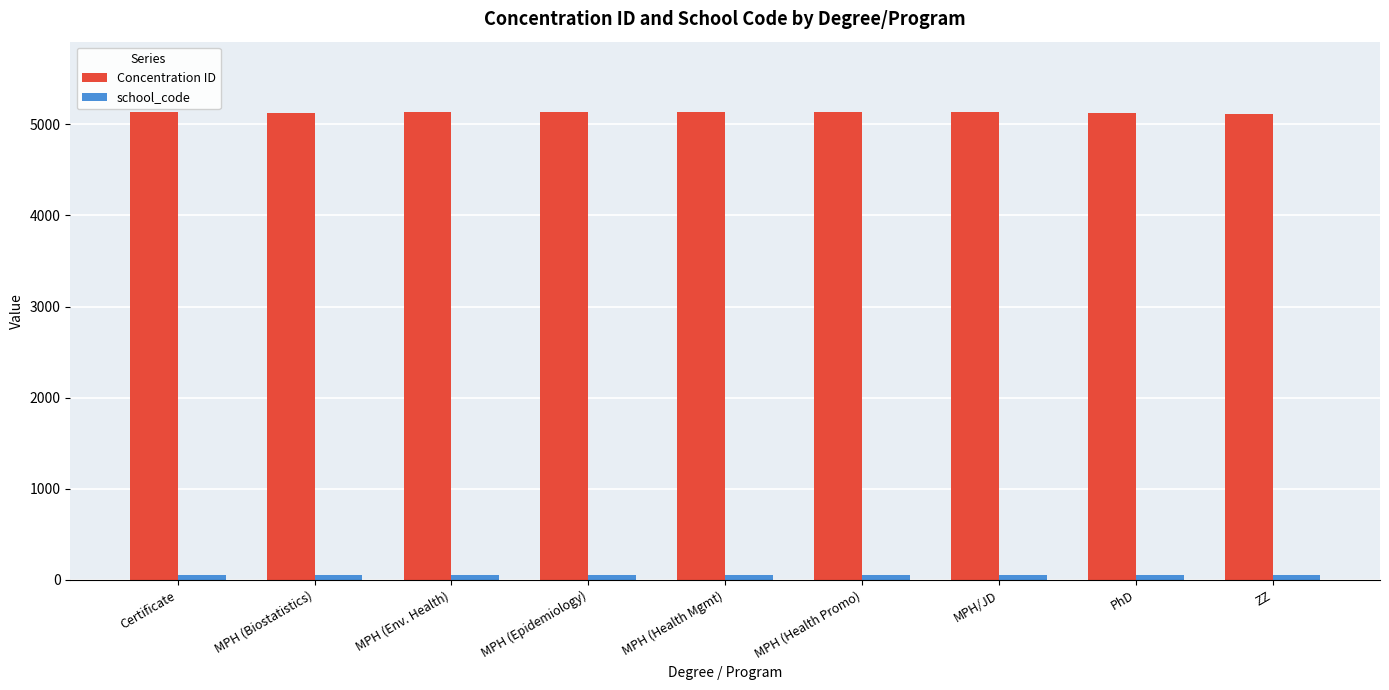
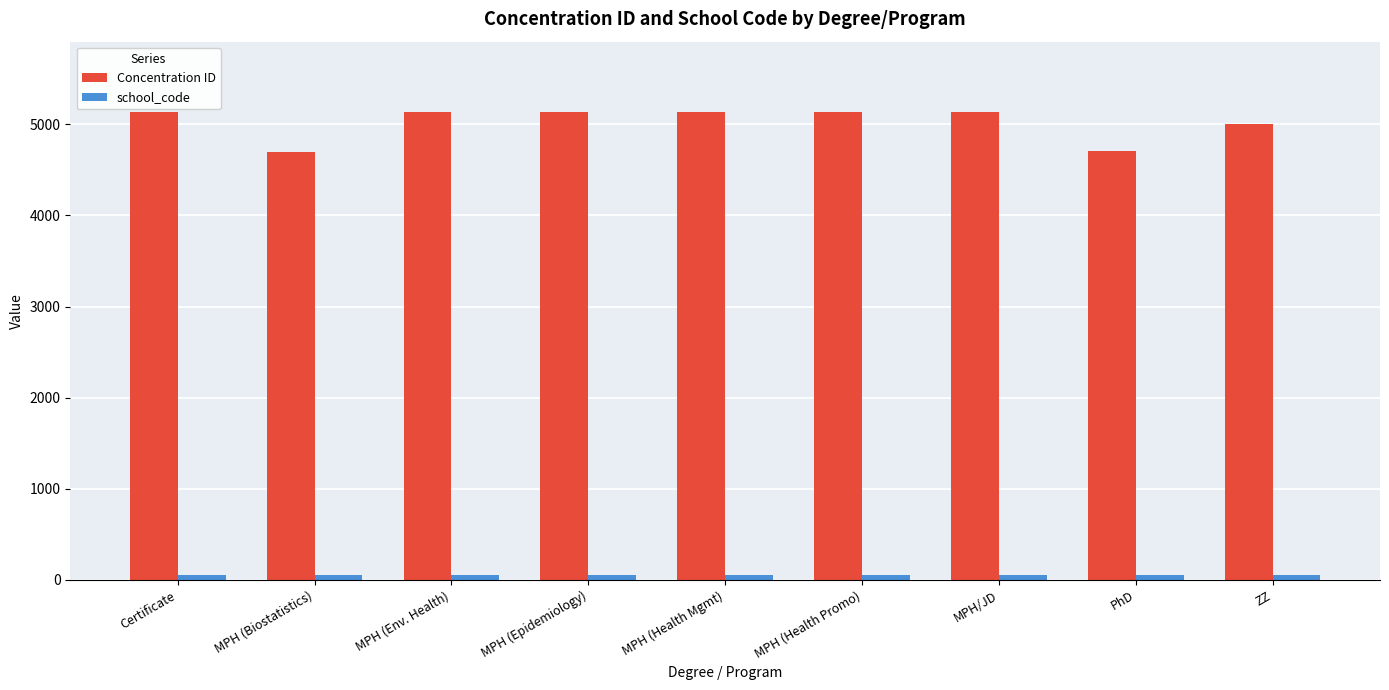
  {
    "Concentration ID": {
      "Certificate": 5100,
-     "MPH (Biostatistics)": 5100,
+     "MPH (Biostatistics)": 4700,
      "MPH (Env. Health)": 5100,
      "MPH (Epidemiology)": 5100,
      "MPH (Health Mgmt)": 5100,
      "MPH (Health Promo)": 5100,
      "MPH/JD": 5100,
-     "PhD": 5100,
-     "ZZ": 5100
+     "PhD": 4700,
+     "ZZ": 5000
    },
    "school_code": {
      "Certificate": 100,
      "MPH (Biostatistics)": 100,
      "MPH (Env. Health)": 100,
      "MPH (Epidemiology)": 100,
      "MPH (Health Mgmt)": 100,
      "MPH (Health Promo)": 100,
      "MPH/JD": 100,
      "PhD": 100,
      "ZZ": 100
    }
  }
